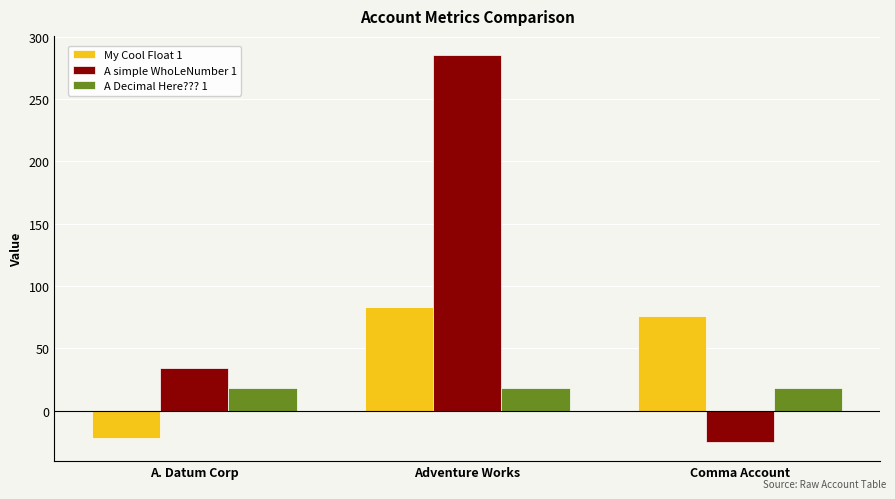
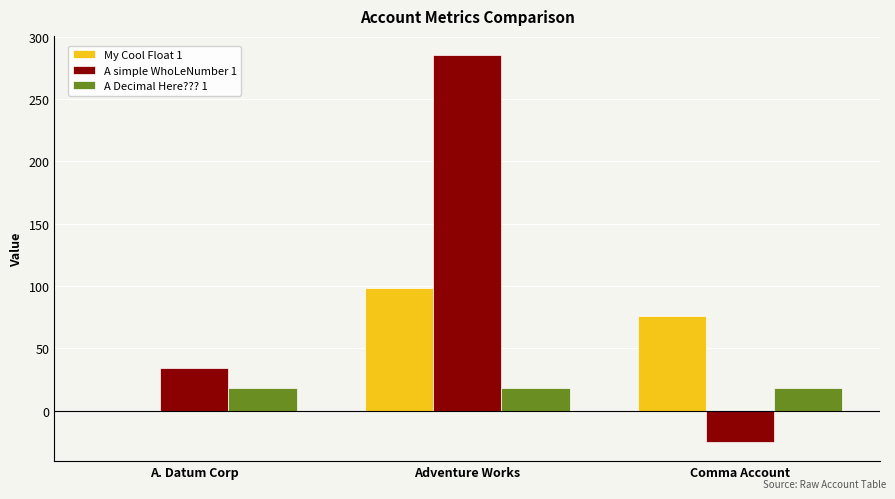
  {
    "My Cool Float 1": {
-     "A. Datum Corp": -22,
-     "Adventure Works": 83,
+     "A. Datum Corp": 0,
+     "Adventure Works": 98,
      "Comma Account": 76
    },
    "A simple WhoLeNumber 1": {
      "A. Datum Corp": 34,
      "Adventure Works": 285,
      "Comma Account": -25
    },
    "A Decimal Here??? 1": {
      "A. Datum Corp": 18,
      "Adventure Works": 18,
      "Comma Account": 18
    }
  }
